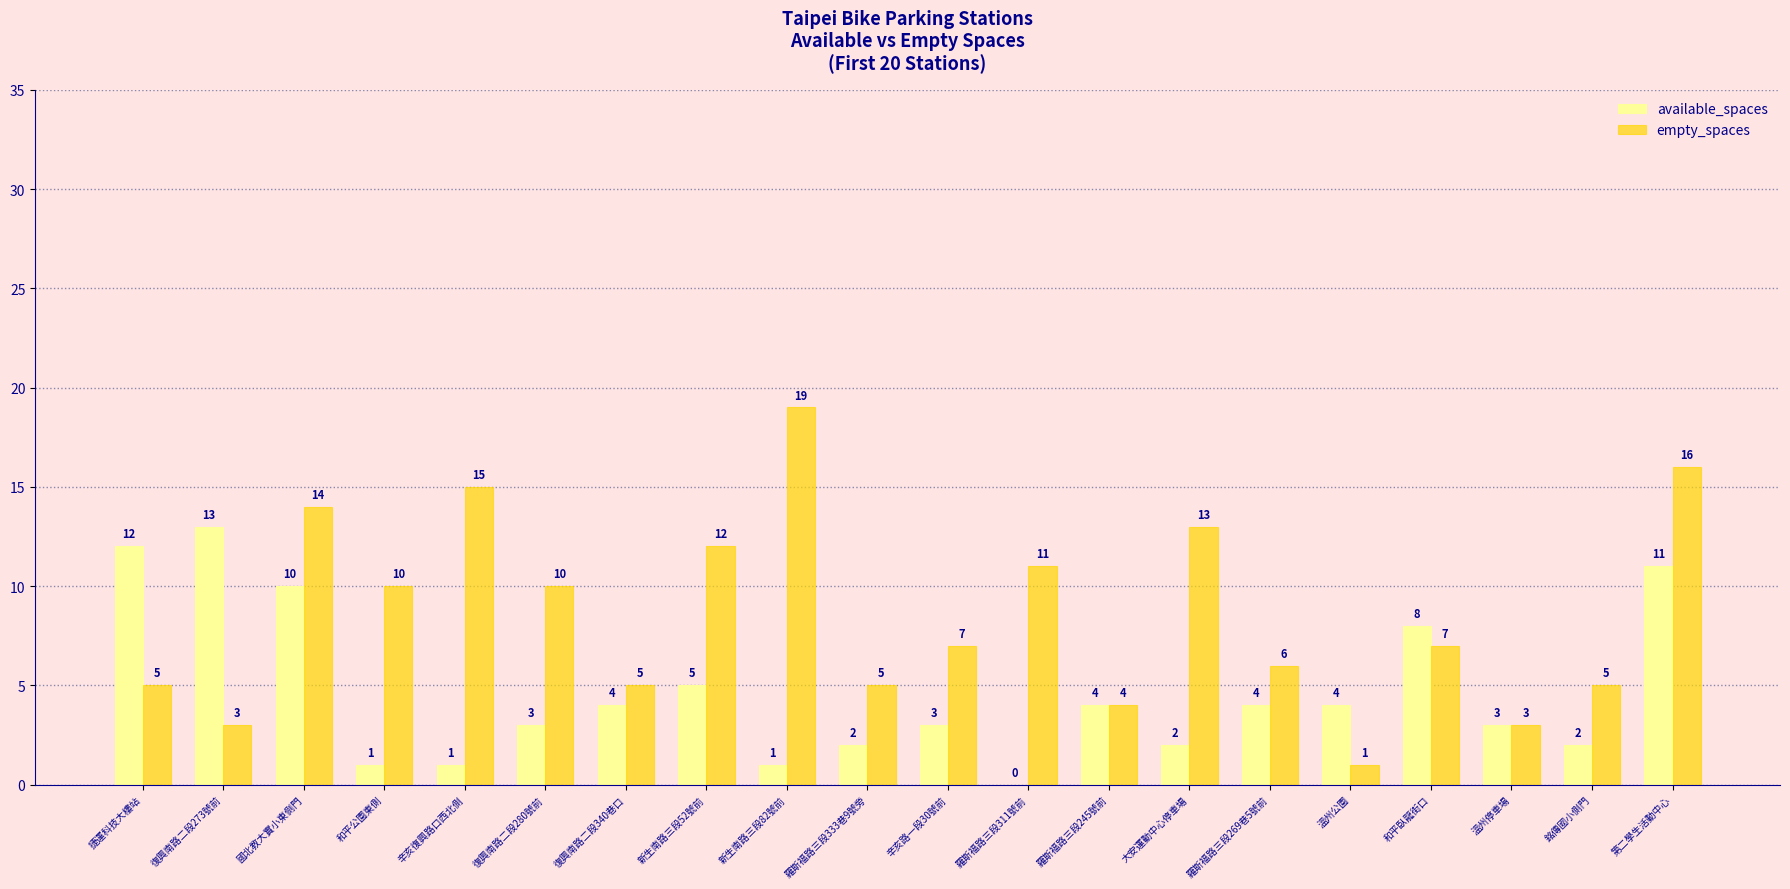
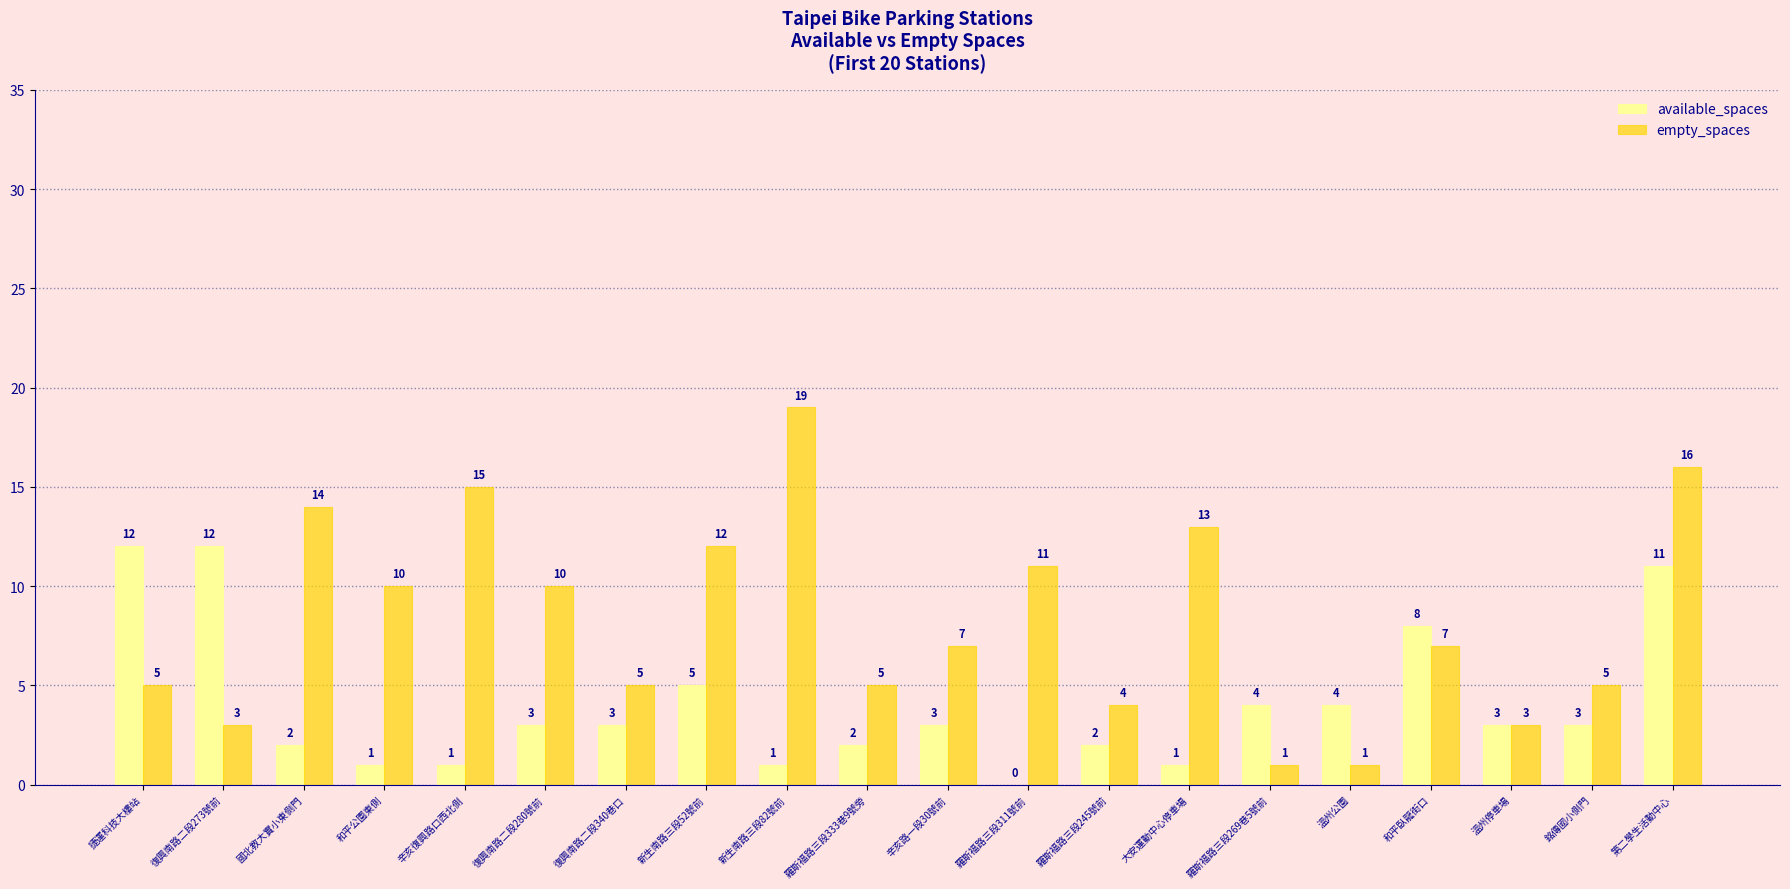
  {
    "available_spaces": {
      "捷運科技大樓站": 12,
-     "復興南路二段273號前": 13,
-     "國北教大實小東側門": 10,
+     "復興南路二段273號前": 12,
+     "國北教大實小東側門": 2,
      "和平公園東側": 1,
      "辛亥復興路口西北側": 1,
      "復興南路二段280號前": 3,
-     "復興南路二段340巷口": 4,
+     "復興南路二段340巷口": 3,
      "新生南路三段52號前": 5,
      "新生南路三段82號前": 1,
      "羅斯福路三段333巷9號旁": 2,
      "辛亥路一段30號前": 3,
      "羅斯福路三段311號前": 0,
-     "羅斯福路三段245號前": 4,
-     "大安運動中心停車場": 2,
+     "羅斯福路三段245號前": 2,
+     "大安運動中心停車場": 1,
      "羅斯福路三段269巷5號前": 4,
      "溫州公園": 4,
      "和平臥龍街口": 8,
      "溫州停車場": 3,
-     "銘傳國小側門": 2,
+     "銘傳國小側門": 3,
      "第二學生活動中心": 11
    },
    "empty_spaces": {
      "捷運科技大樓站": 5,
      "復興南路二段273號前": 3,
      "國北教大實小東側門": 14,
      "和平公園東側": 10,
      "辛亥復興路口西北側": 15,
      "復興南路二段280號前": 10,
      "復興南路二段340巷口": 5,
      "新生南路三段52號前": 12,
      "新生南路三段82號前": 19,
      "羅斯福路三段333巷9號旁": 5,
      "辛亥路一段30號前": 7,
      "羅斯福路三段311號前": 11,
      "羅斯福路三段245號前": 4,
      "大安運動中心停車場": 13,
-     "羅斯福路三段269巷5號前": 6,
+     "羅斯福路三段269巷5號前": 1,
      "溫州公園": 1,
      "和平臥龍街口": 7,
      "溫州停車場": 3,
      "銘傳國小側門": 5,
      "第二學生活動中心": 16
    }
  }
